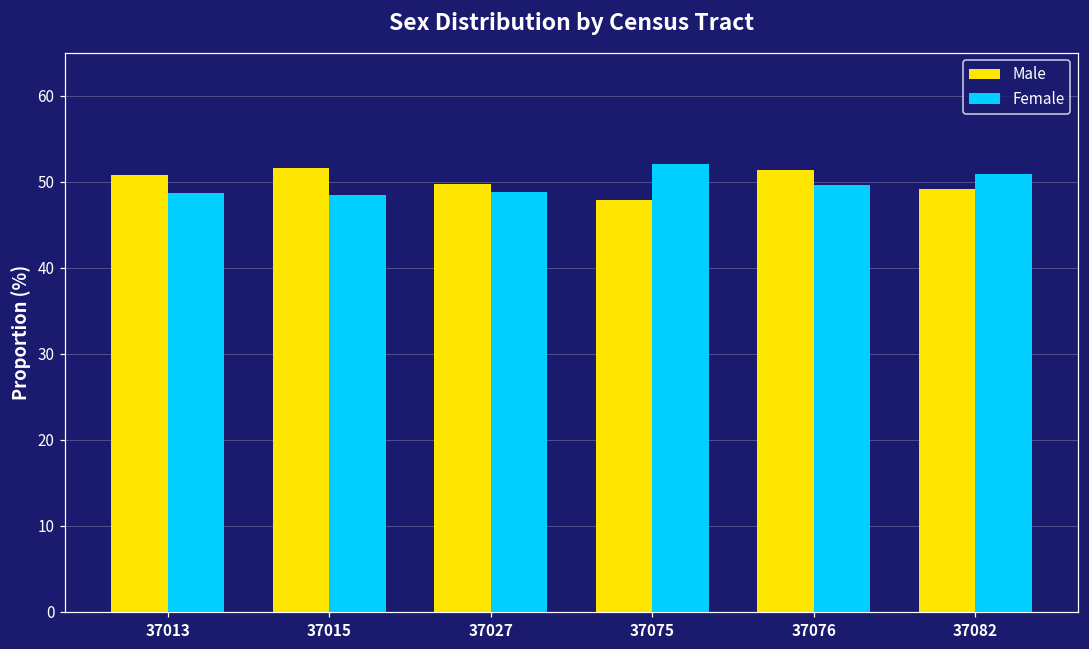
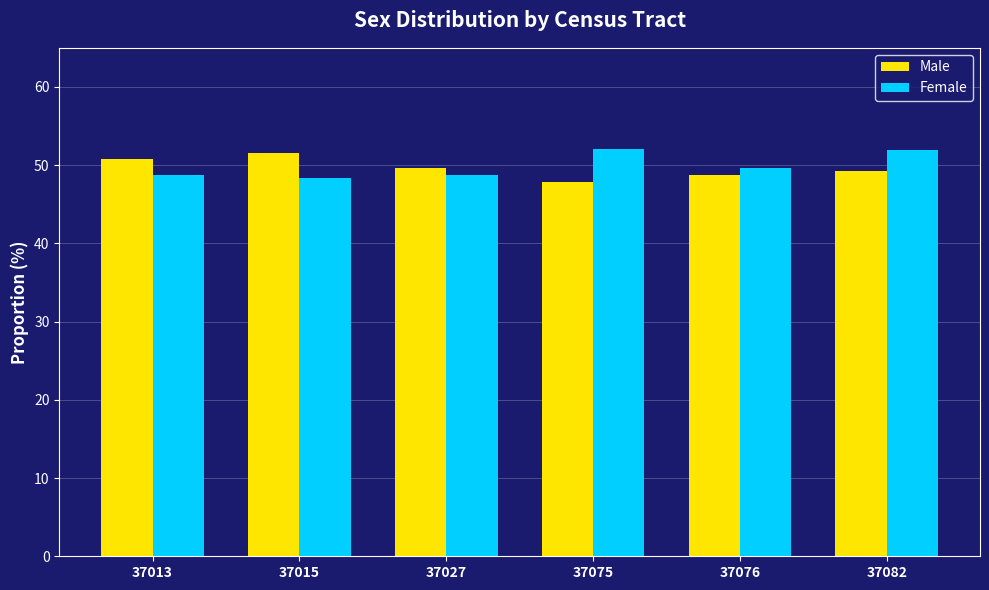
  {
    "Male": {
      "37013": 51,
      "37015": 52,
      "37027": 50,
      "37075": 48,
-     "37076": 51,
+     "37076": 49,
      "37082": 49
    },
    "Female": {
      "37013": 49,
      "37015": 48,
      "37027": 49,
      "37075": 52,
      "37076": 50,
-     "37082": 51
+     "37082": 52
    }
  }
